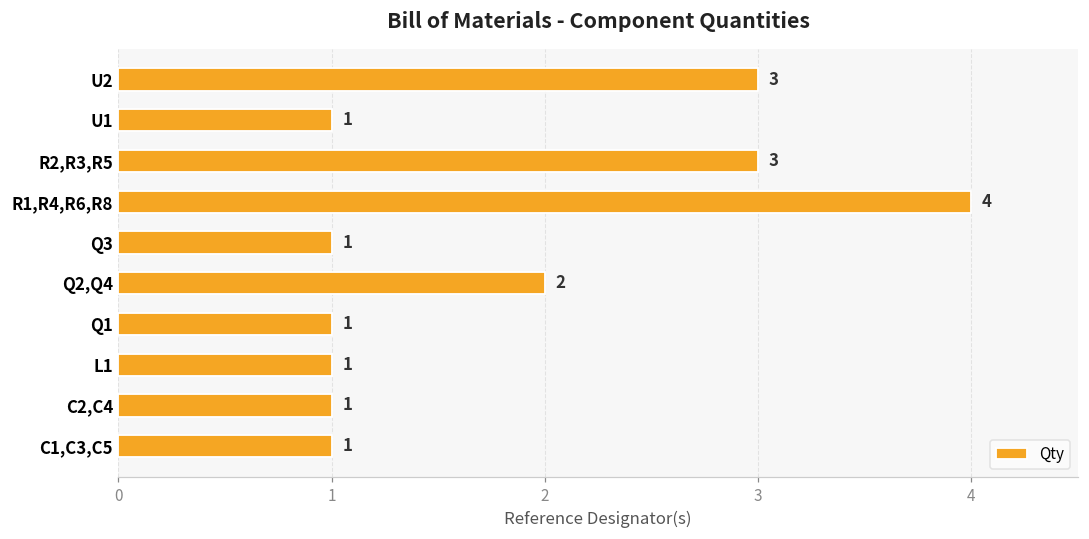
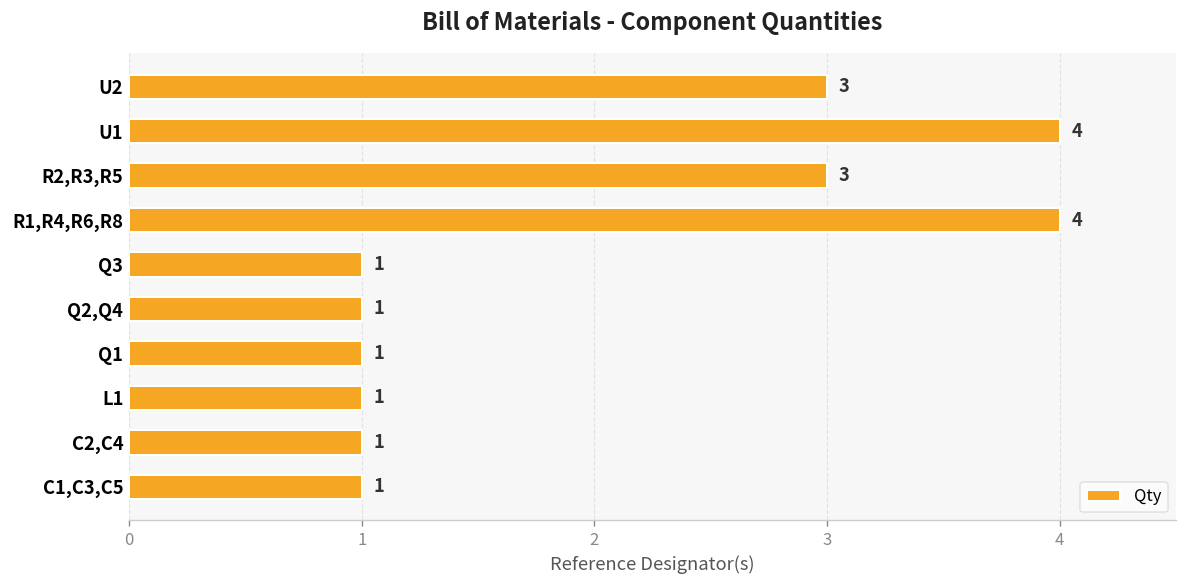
  {
    "U2": 3,
-   "U1": 1,
+   "U1": 4,
    "R2,R3,R5": 3,
    "R1,R4,R6,R8": 4,
    "Q3": 1,
-   "Q2,Q4": 2,
+   "Q2,Q4": 1,
    "Q1": 1,
    "L1": 1,
    "C2,C4": 1,
    "C1,C3,C5": 1
  }
